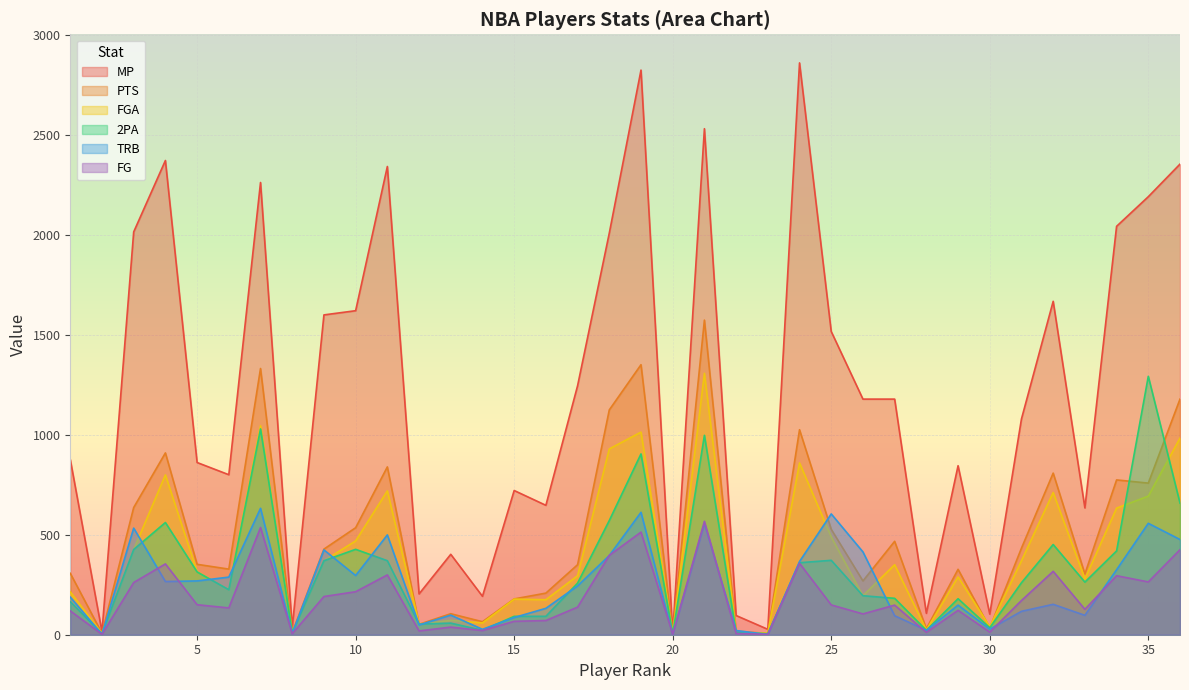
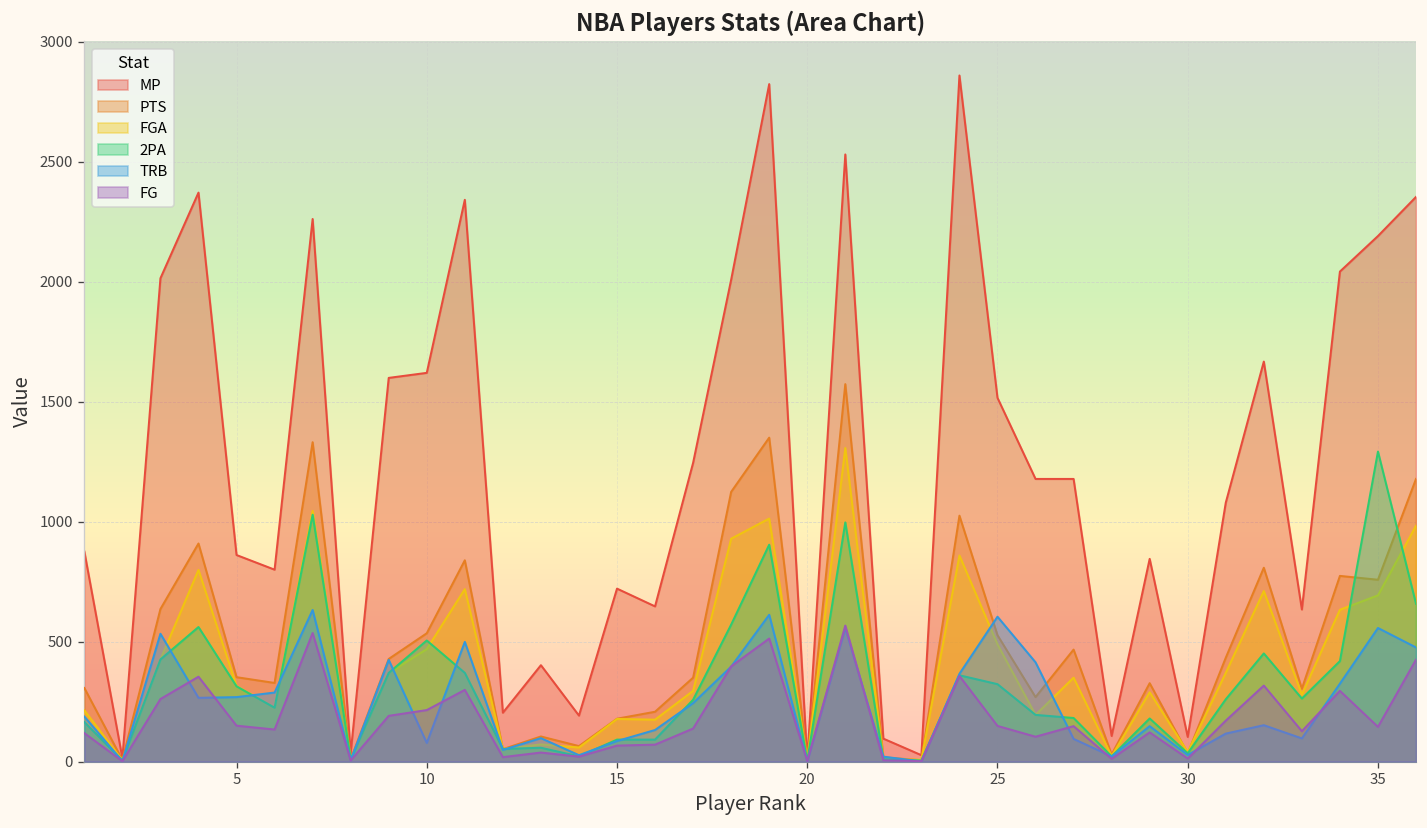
  {
    "2PA": {
-     "10": 430,
-     "25": 370,
+     "10": 510,
+     "25": 320,
      "35": 1290
    },
    "TRB": {
      "5": 270,
-     "10": 300,
+     "10": 80,
      "25": 600,
      "35": 560
    },
    "FG": {
      "5": 150,
      "10": 220,
      "15": 70,
      "25": 150,
      "30": 10,
-     "35": 260
+     "35": 150
    }
  }
